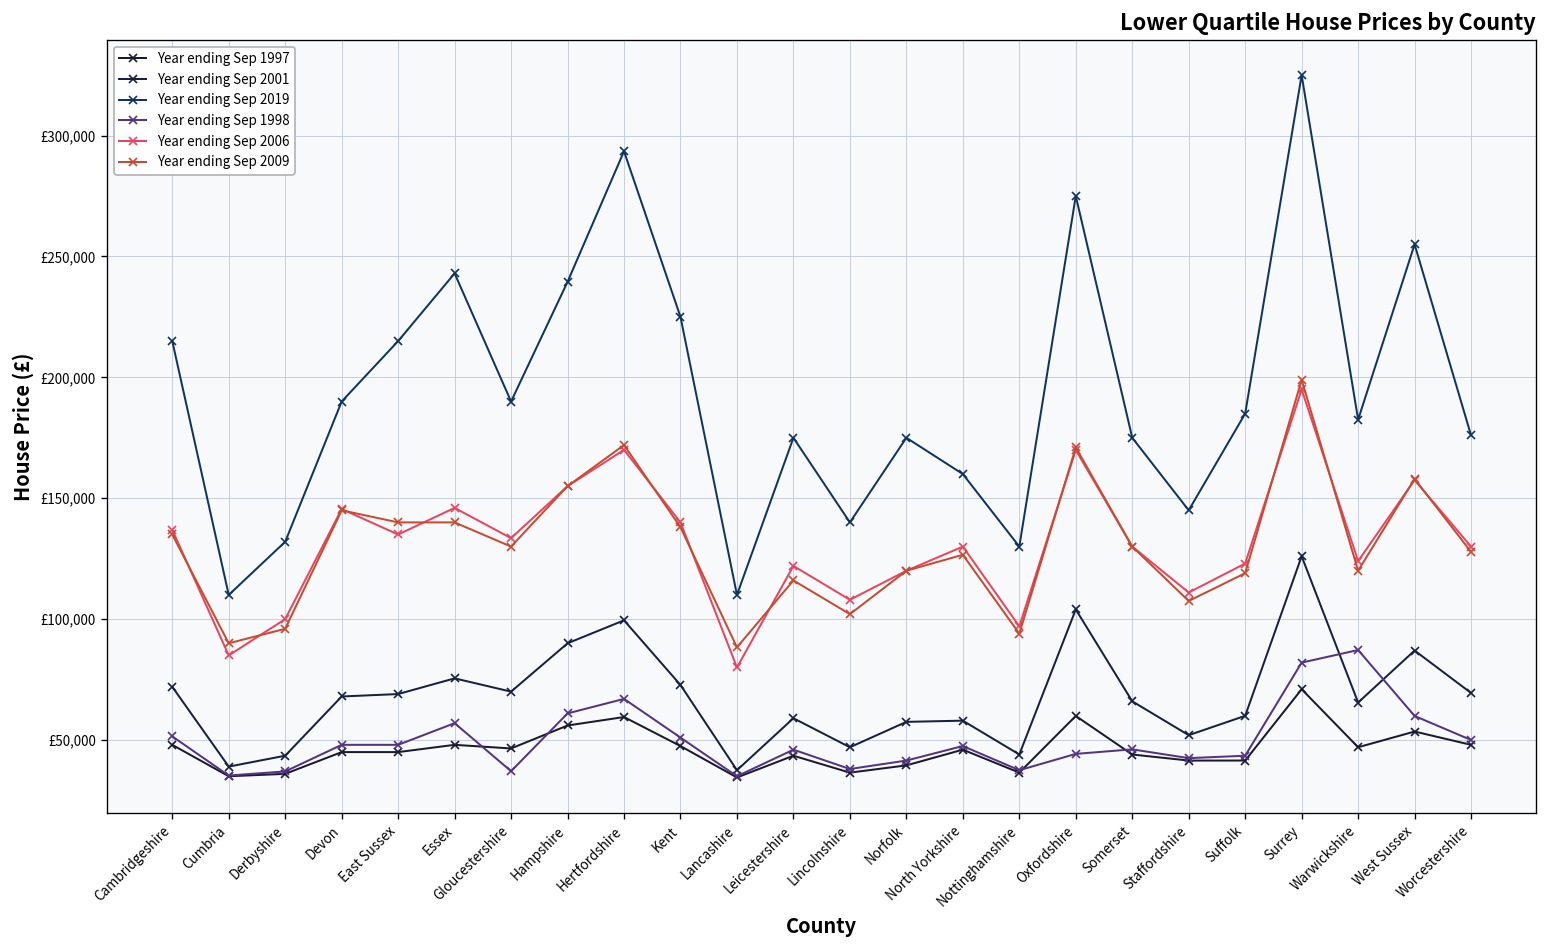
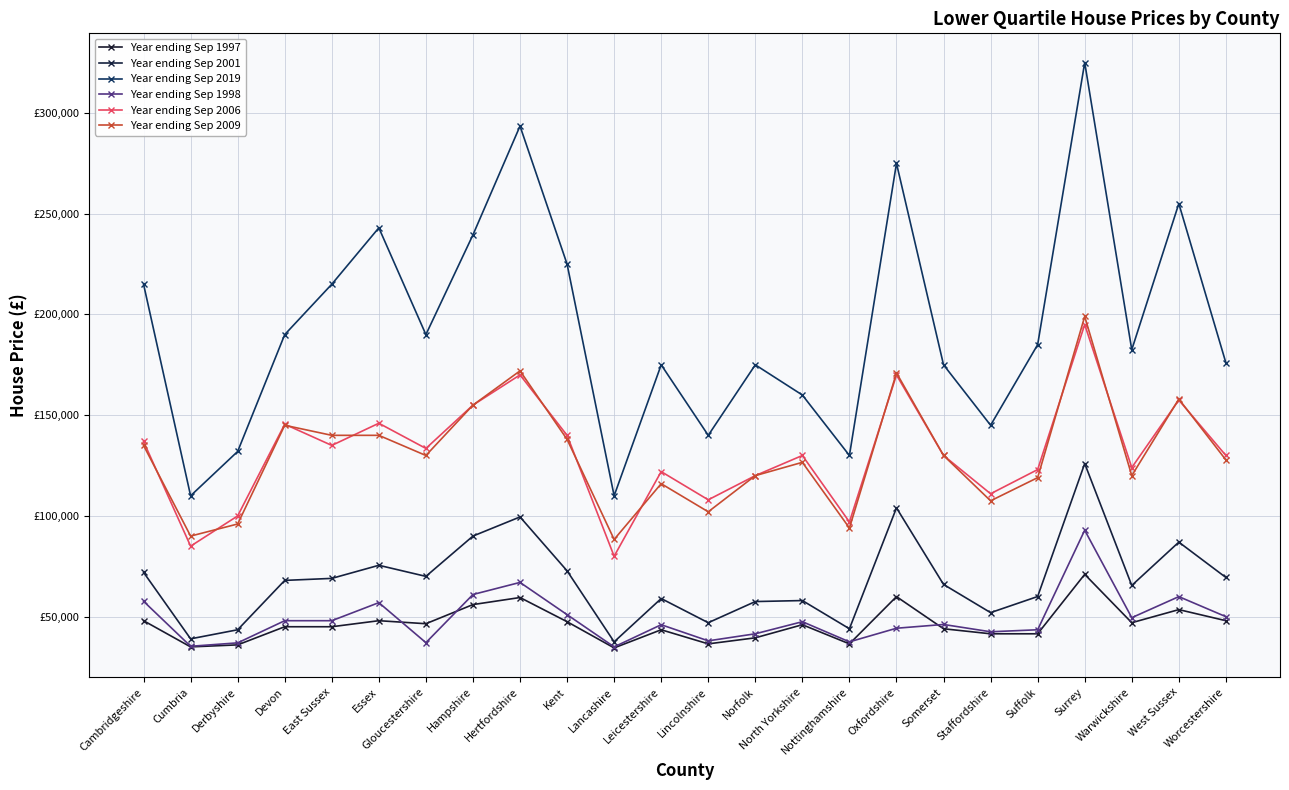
  {
    "Year ending Sep 1998": {
-     "Cambridgeshire": "£52,000",
+     "Cambridgeshire": "£58,000",
      "Devon": "£48,000",
      "East Sussex": "£48,000",
      "Essex": "£57,000",
      "Gloucestershire": "£37,000",
      "Hampshire": "£61,000",
      "Hertfordshire": "£67,000",
      "Kent": "£51,000",
      "Leicestershire": "£46,000",
      "Lincolnshire": "£38,000",
      "Norfolk": "£42,000",
      "North Yorkshire": "£48,000",
      "Oxfordshire": "£44,000",
      "Somerset": "£46,000",
      "Suffolk": "£44,000",
-     "Surrey": "£82,000",
-     "Warwickshire": "£87,000",
+     "Surrey": "£93,000",
+     "Warwickshire": "£50,000",
      "West Sussex": "£60,000",
      "Worcestershire": "£50,000"
    }
  }
